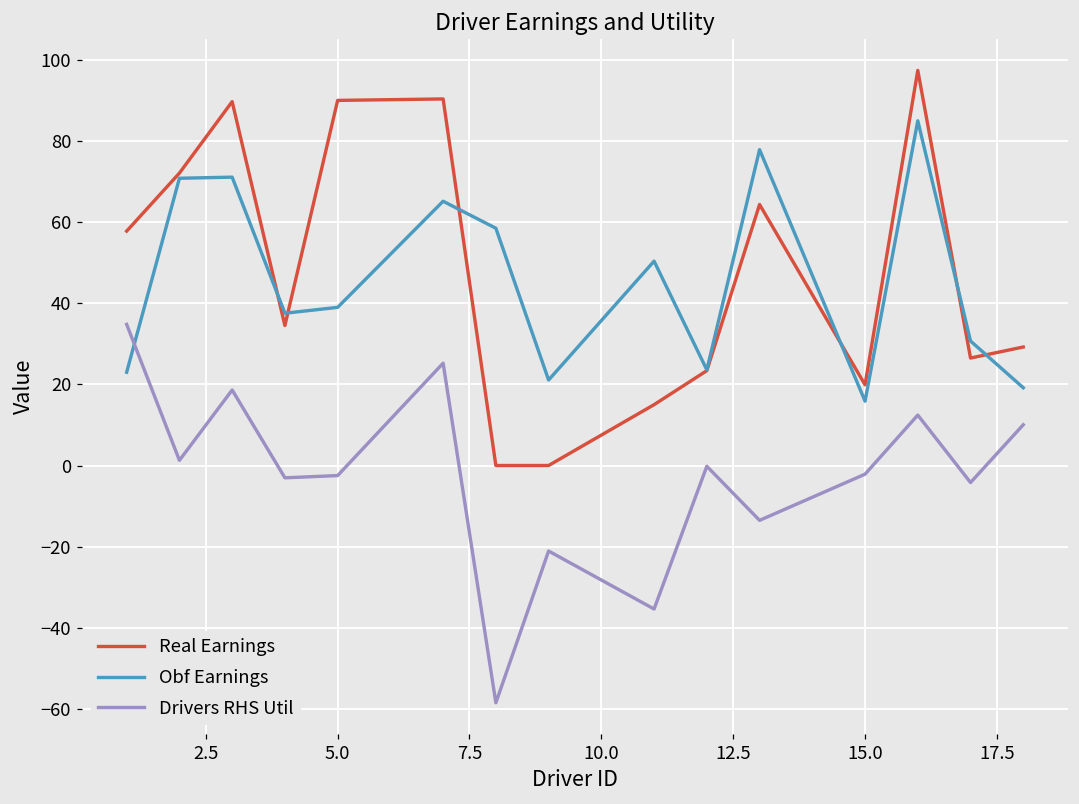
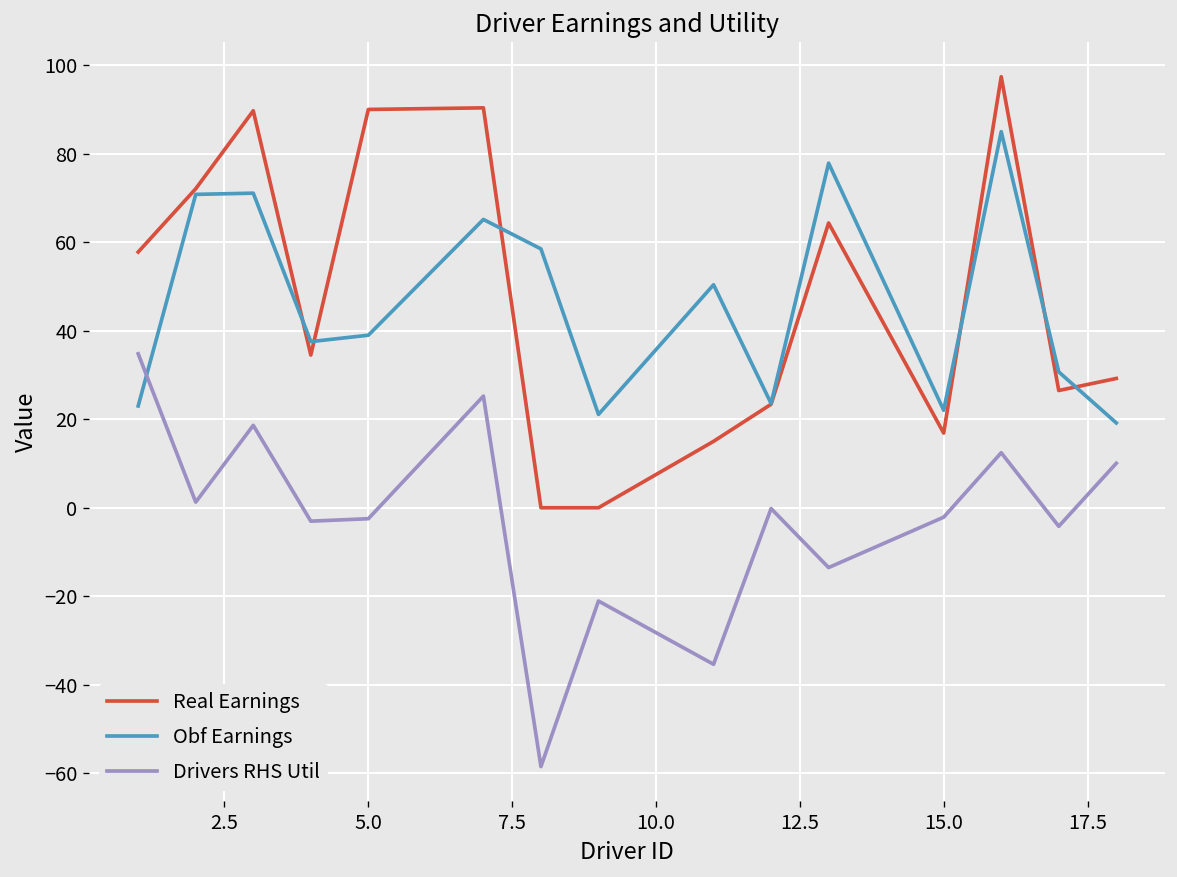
  {
    "Real Earnings": {
      "5.0": 90,
-     "15.0": 20
+     "15.0": 17
    },
    "Obf Earnings": {
      "5.0": 39,
-     "15.0": 16
+     "15.0": 22
    },
    "Drivers RHS Util": {
      "5.0": -2,
      "15.0": -2
    }
  }
